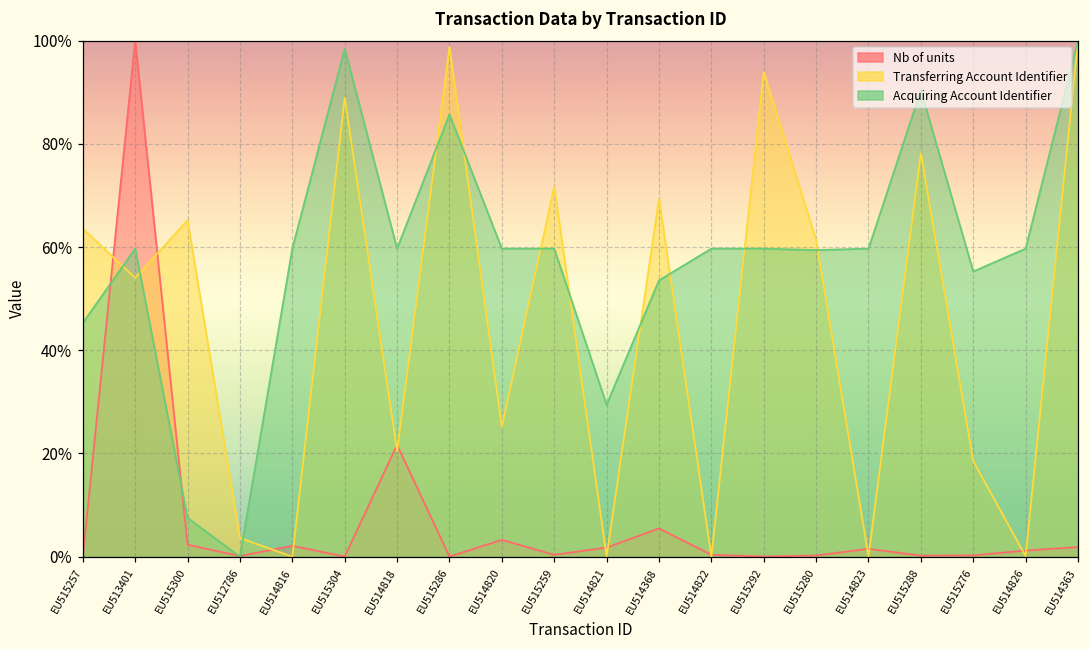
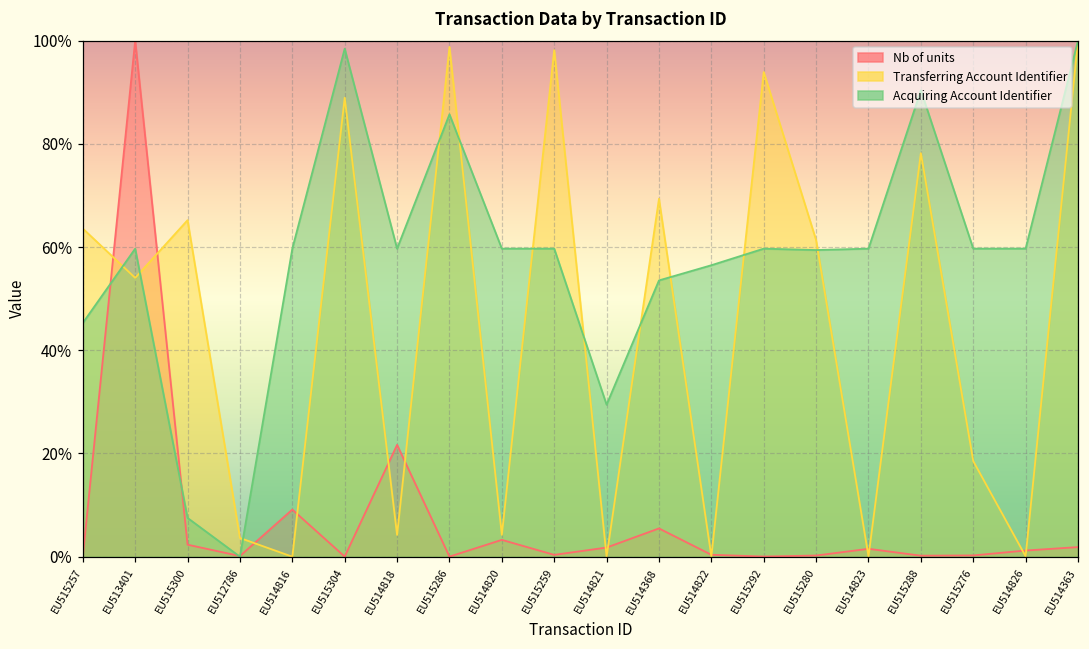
  {
    "Nb of units": {
      "EU515257": "0%",
      "EU513401": "100%",
      "EU515300": "2%",
-     "EU514816": "2%",
+     "EU514816": "9%",
      "EU515304": "0%",
      "EU514818": "22%",
      "EU515286": "0%",
      "EU514820": "3%",
      "EU515259": "0%",
      "EU514821": "2%",
      "EU514368": "5%",
      "EU515292": "0%",
      "EU515280": "0%",
      "EU514823": "2%",
      "EU515288": "0%",
      "EU515276": "0%",
      "EU514826": "1%",
      "EU514363": "2%"
    },
    "Transferring Account Identifier": {
      "EU515257": "64%",
      "EU513401": "54%",
      "EU515300": "65%",
      "EU512786": "4%",
      "EU514816": "0%",
      "EU515304": "89%",
-     "EU514818": "20%",
+     "EU514818": "4%",
      "EU515286": "99%",
-     "EU514820": "25%",
-     "EU515259": "72%",
+     "EU514820": "4%",
+     "EU515259": "98%",
      "EU514821": "0%",
      "EU514368": "69%",
      "EU515292": "94%",
      "EU515280": "61%",
      "EU514823": "0%",
      "EU515288": "78%",
      "EU515276": "19%",
      "EU514826": "0%"
    },
    "Acquiring Account Identifier": {
      "EU515257": "45%",
      "EU513401": "60%",
      "EU515300": "8%",
      "EU514816": "60%",
      "EU515304": "98%",
      "EU514818": "60%",
      "EU515286": "86%",
      "EU514820": "60%",
      "EU515259": "60%",
      "EU514821": "29%",
      "EU514368": "54%",
-     "EU514822": "60%",
+     "EU514822": "56%",
      "EU515292": "60%",
      "EU515280": "59%",
      "EU514823": "60%",
-     "EU515276": "55%",
+     "EU515276": "60%",
      "EU514826": "60%"
    }
  }
